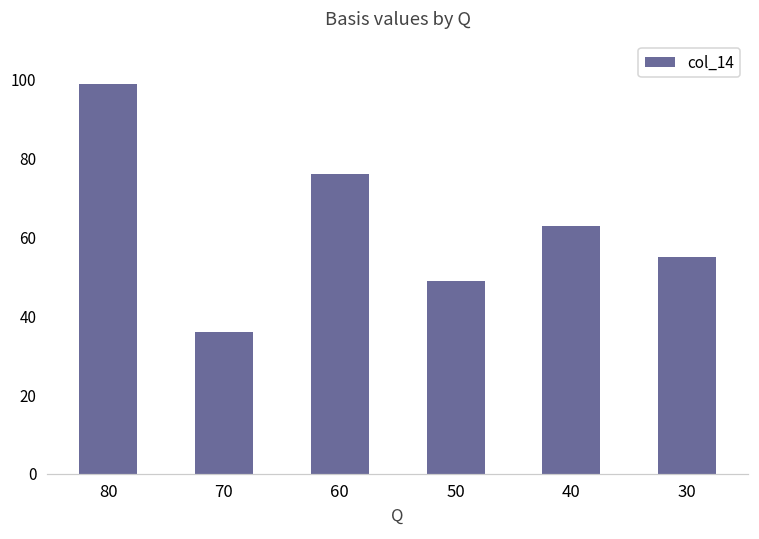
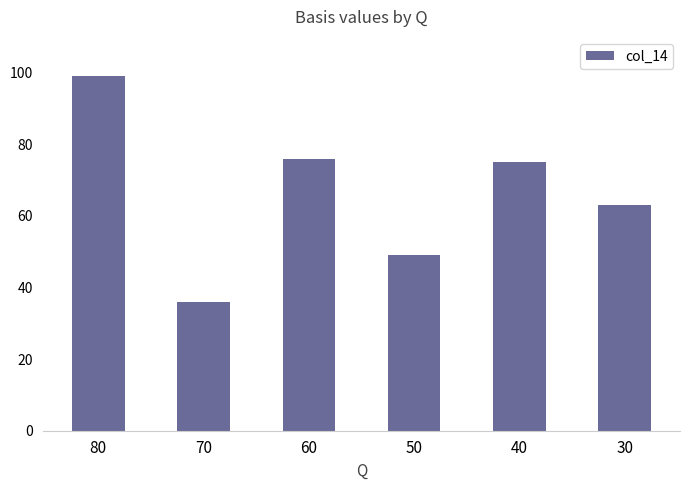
  {
    "80": 99,
    "70": 36,
    "60": 76,
    "50": 49,
-   "40": 63,
-   "30": 55
+   "40": 75,
+   "30": 63
  }
